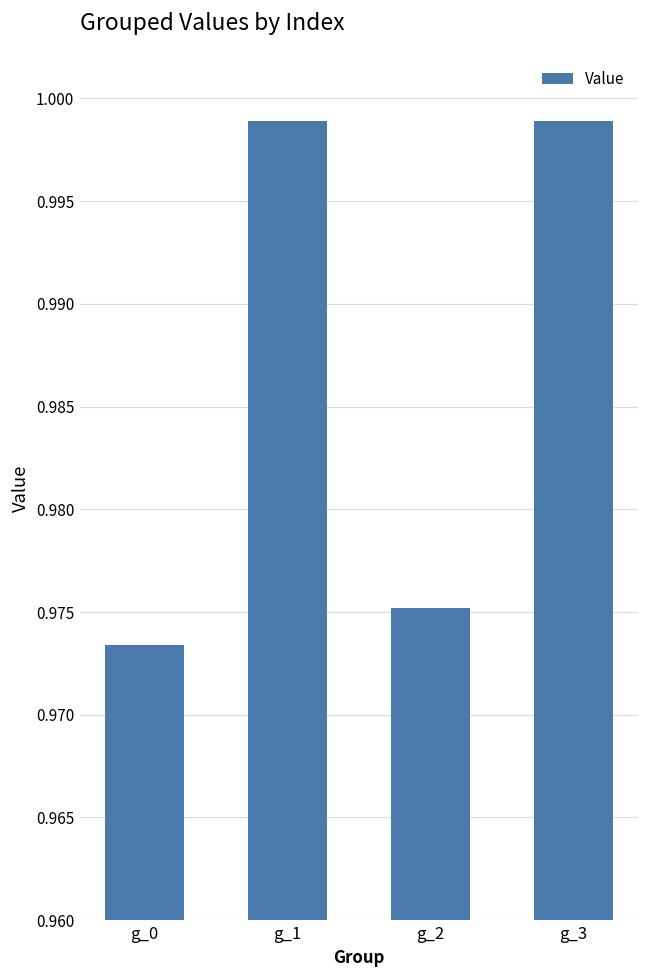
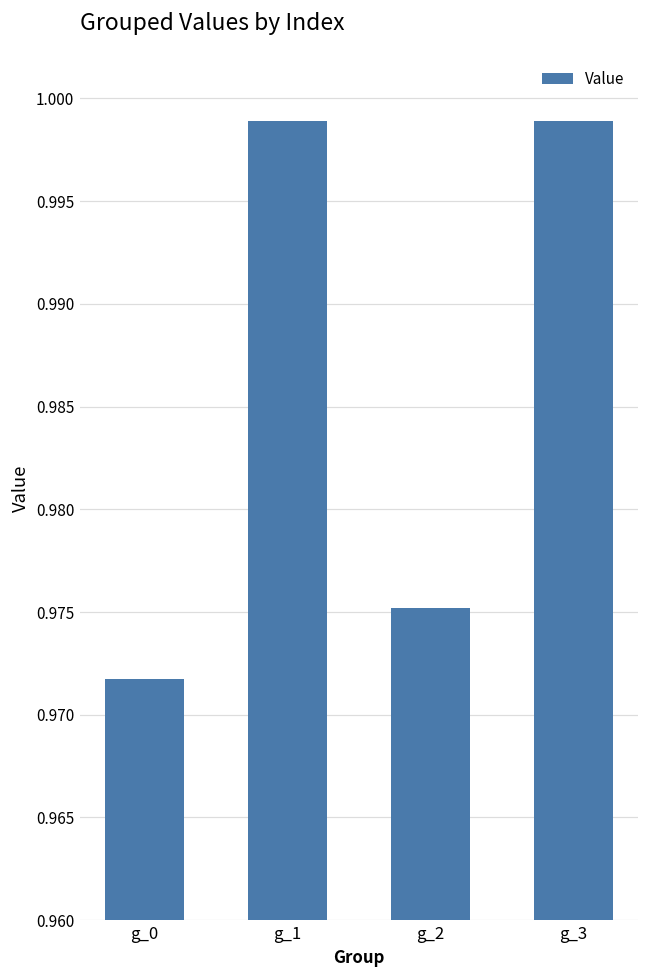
  {
-   "g_0": 0.9734,
+   "g_0": 0.9717,
    "g_1": 0.9989,
    "g_2": 0.9752,
    "g_3": 0.9989
  }
